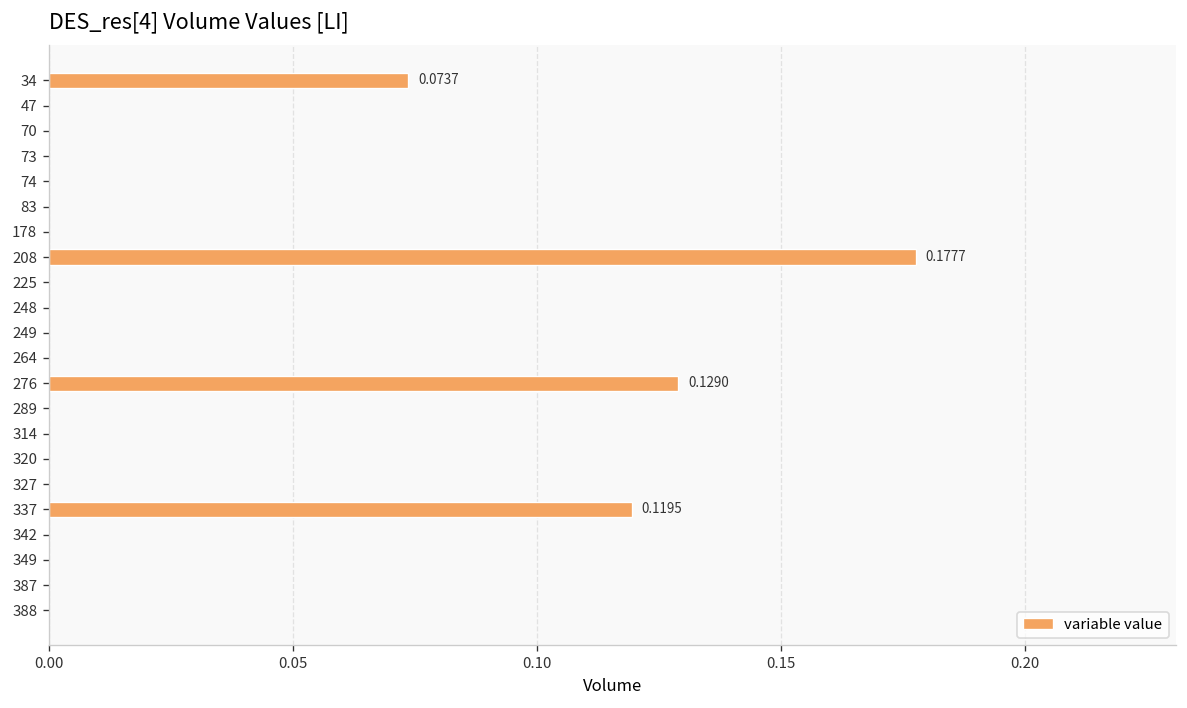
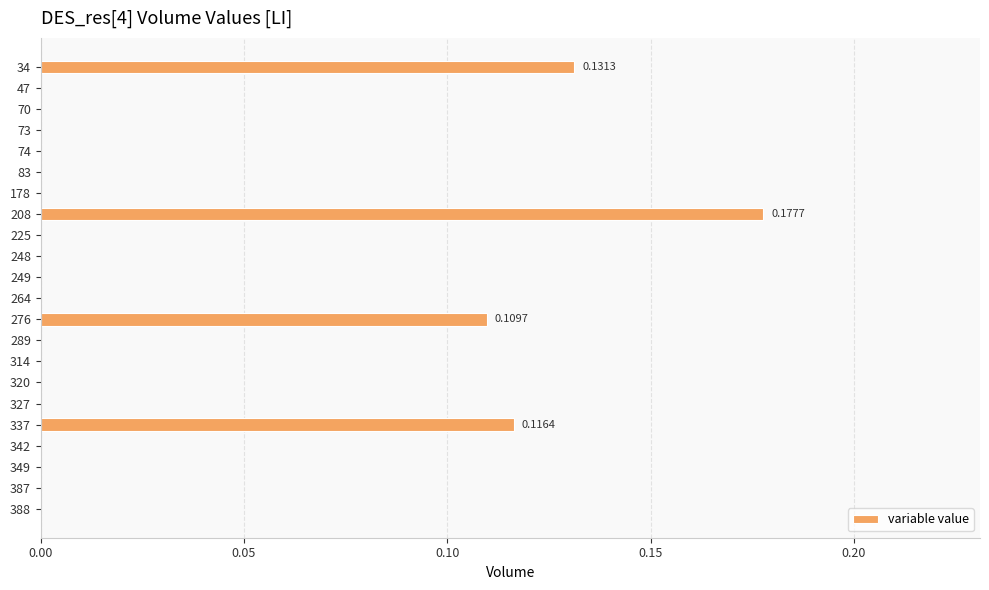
  {
-   "34": 0.0737,
+   "34": 0.1313,
    "208": 0.1777,
-   "276": 0.1290,
-   "337": 0.1195
+   "276": 0.1097,
+   "337": 0.1164
  }
